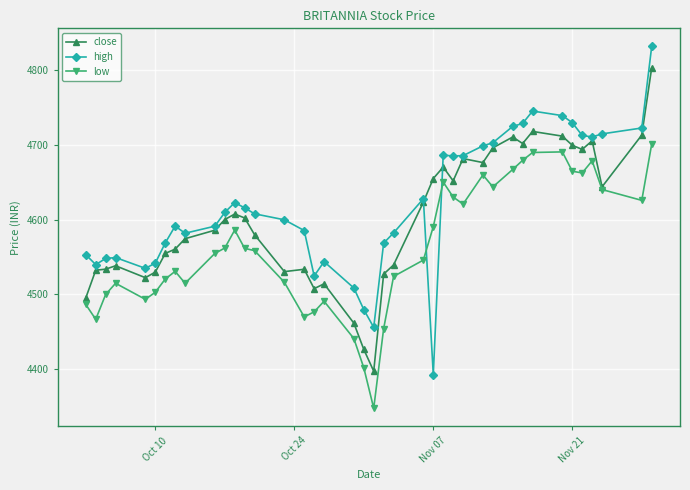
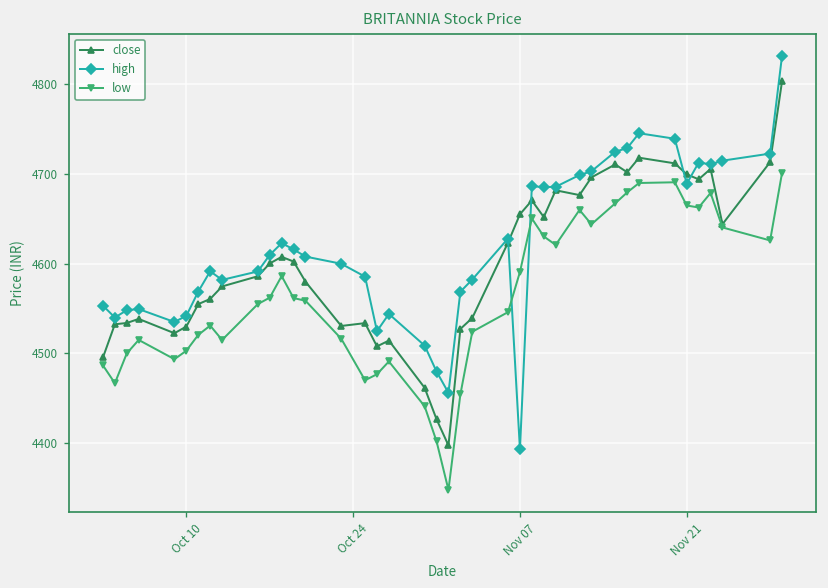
  {
    "high": {
      "Oct 10": 4540,
      "Nov 07": 4390,
-     "Nov 21": 4730
+     "Nov 21": 4690
    }
  }
